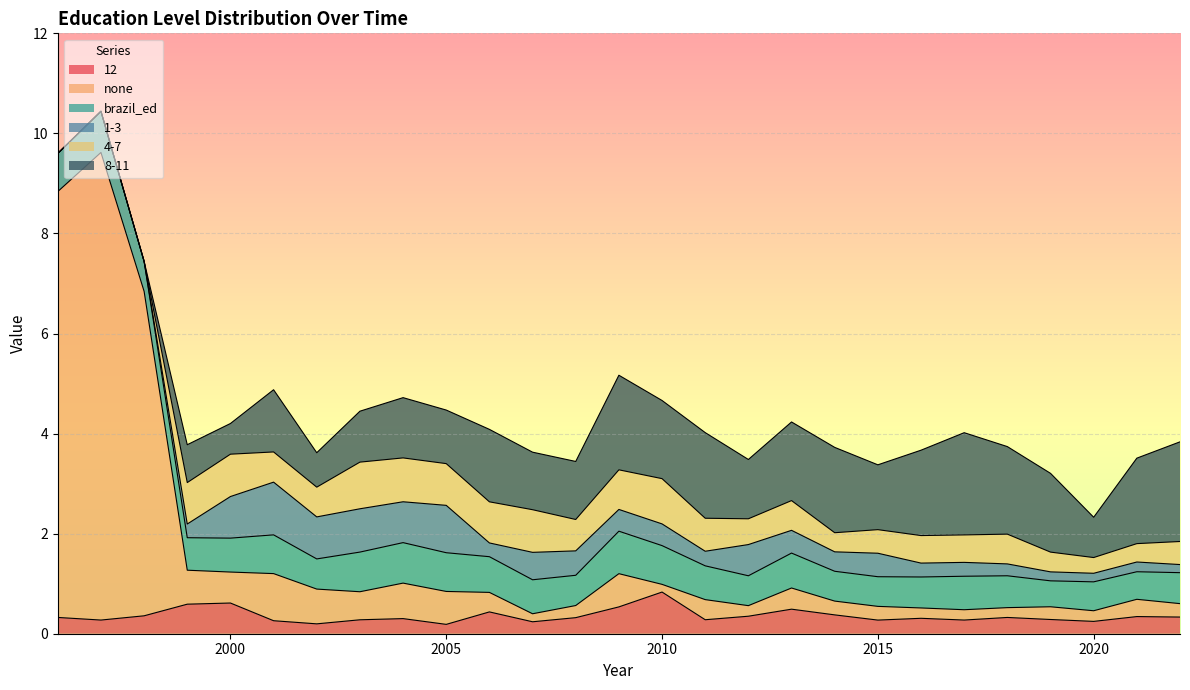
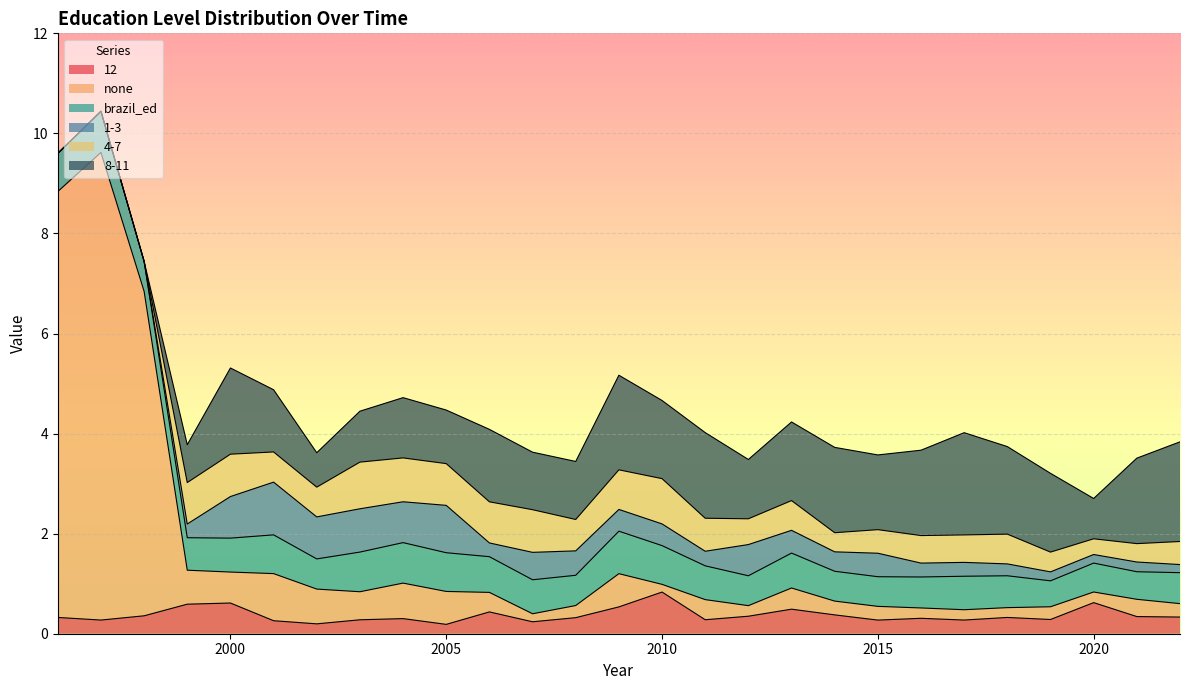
  {
    "12": {
      "2000": 0.6,
      "2005": 0.2,
      "2010": 0.8,
      "2015": 0.3,
-     "2020": 0.2
+     "2020": 0.6
    },
    "8-11": {
-     "2000": 0.6,
+     "2000": 1.7,
      "2005": 1.1,
      "2010": 1.6,
-     "2015": 1.3,
+     "2015": 1.5,
      "2020": 0.8
    }
  }
